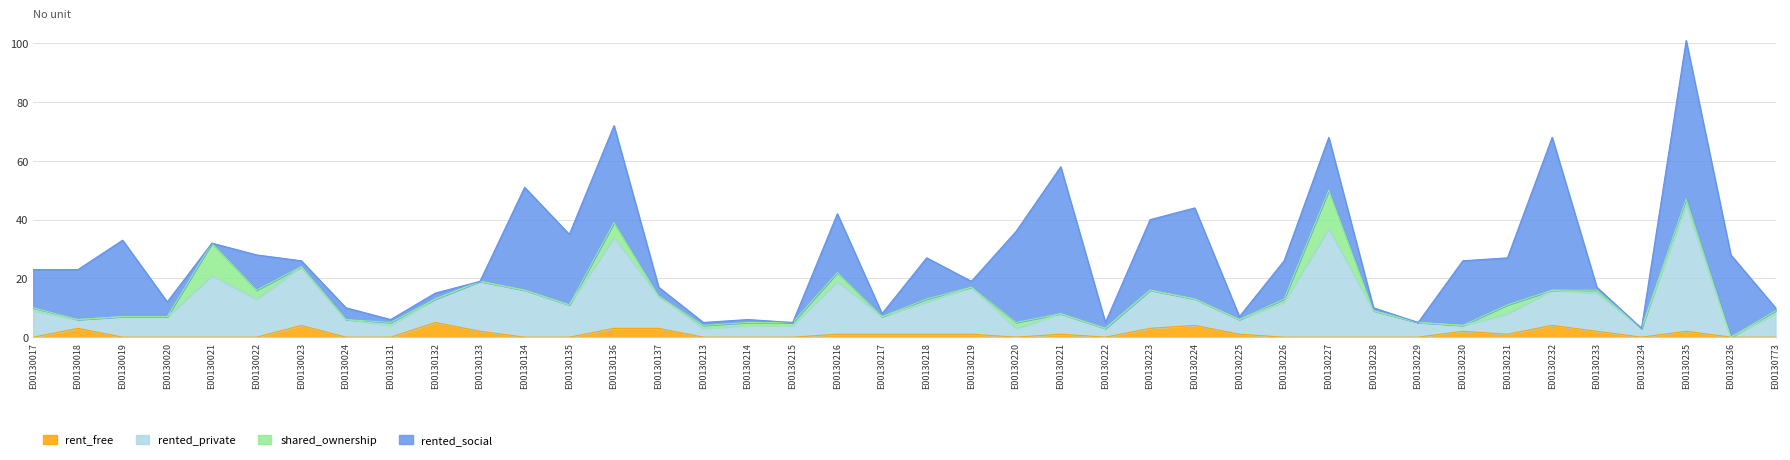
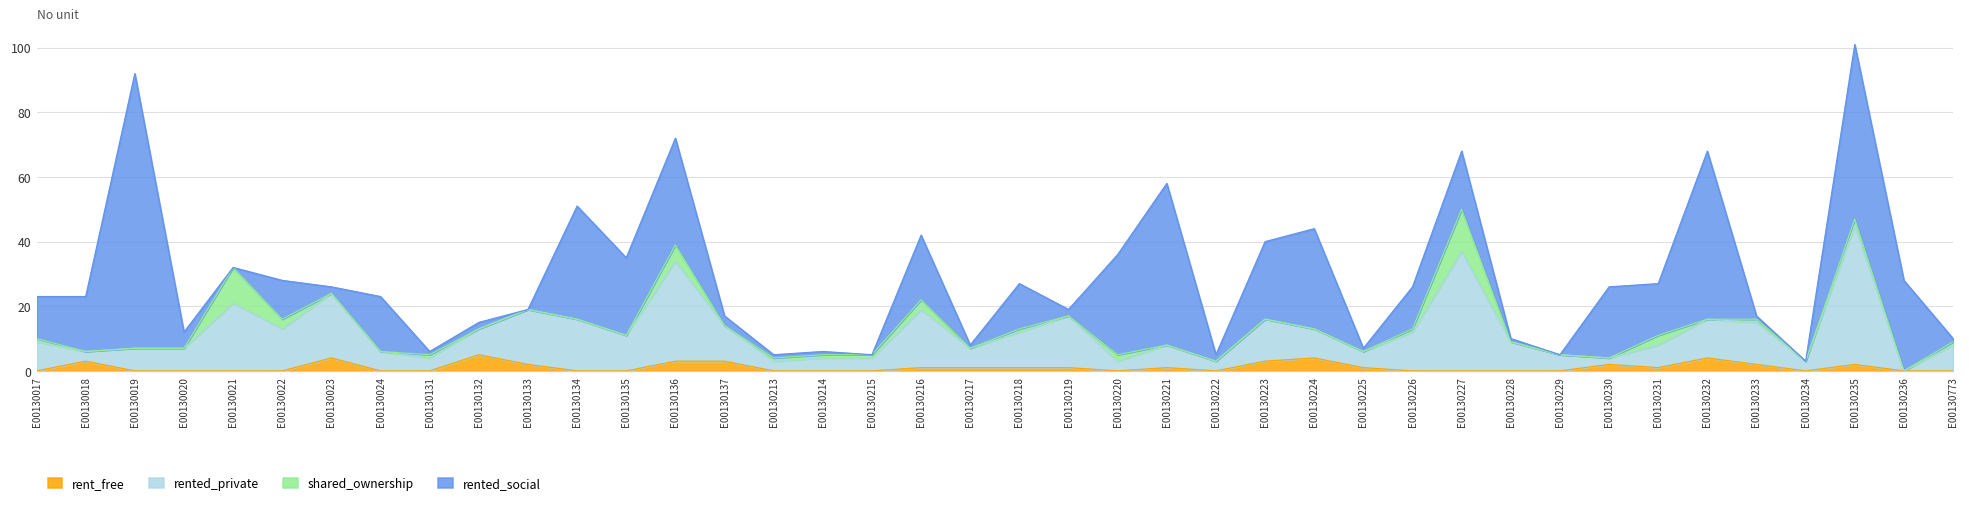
  {
    "rent_free": {
      "E00130017": 0,
      "E00130018": 3,
      "E00130019": 0,
      "E00130020": 0,
      "E00130021": 0,
      "E00130022": 0,
      "E00130023": 4,
      "E00130024": 0,
      "E00130131": 0,
      "E00130132": 5,
      "E00130133": 2,
      "E00130134": 0,
      "E00130135": 0,
      "E00130136": 3,
      "E00130137": 3,
      "E00130213": 0,
      "E00130214": 0,
      "E00130215": 0,
      "E00130216": 1,
      "E00130217": 1,
      "E00130218": 1,
      "E00130219": 1,
      "E00130220": 0,
      "E00130221": 1,
      "E00130222": 0,
      "E00130223": 3,
      "E00130224": 4,
      "E00130225": 1,
      "E00130226": 0,
      "E00130227": 0,
      "E00130228": 0,
      "E00130229": 0,
      "E00130230": 2,
      "E00130231": 1,
      "E00130232": 4,
      "E00130233": 2,
      "E00130234": 0,
      "E00130235": 2,
      "E00130773": 0
    },
    "rented_private": {
      "E00130017": 9,
      "E00130021": 21,
      "E00130022": 13,
      "E00130131": 4,
      "E00130136": 31,
      "E00130213": 3,
      "E00130214": 4,
      "E00130215": 4,
      "E00130216": 18,
      "E00130218": 11,
      "E00130220": 3,
      "E00130226": 12,
      "E00130227": 37,
      "E00130231": 7,
      "E00130233": 13,
      "E00130235": 43,
      "E00130773": 8
    },
    "shared_ownership": {
      "E00130017": 1,
      "E00130022": 3,
      "E00130131": 1,
      "E00130136": 5,
      "E00130213": 1,
      "E00130214": 1,
      "E00130216": 3,
      "E00130218": 1,
      "E00130220": 2,
      "E00130226": 1,
      "E00130227": 13,
      "E00130231": 3,
      "E00130233": 1,
      "E00130235": 2,
      "E00130773": 1
    },
    "rented_social": {
      "E00130017": 13,
      "E00130018": 17,
-     "E00130019": 26,
+     "E00130019": 85,
      "E00130020": 5,
      "E00130022": 12,
      "E00130023": 2,
-     "E00130024": 4,
+     "E00130024": 17,
      "E00130131": 1,
      "E00130132": 2,
      "E00130134": 35,
      "E00130135": 24,
      "E00130136": 33,
      "E00130137": 3,
      "E00130213": 1,
      "E00130214": 1,
      "E00130216": 20,
      "E00130217": 1,
      "E00130218": 14,
      "E00130219": 2,
      "E00130220": 31,
      "E00130221": 50,
      "E00130222": 2,
      "E00130223": 24,
      "E00130224": 31,
      "E00130225": 1,
      "E00130226": 13,
      "E00130227": 18,
      "E00130228": 1,
      "E00130230": 22,
      "E00130231": 16,
      "E00130232": 52,
      "E00130233": 1,
      "E00130235": 54,
      "E00130236": 28,
      "E00130773": 1
    }
  }
